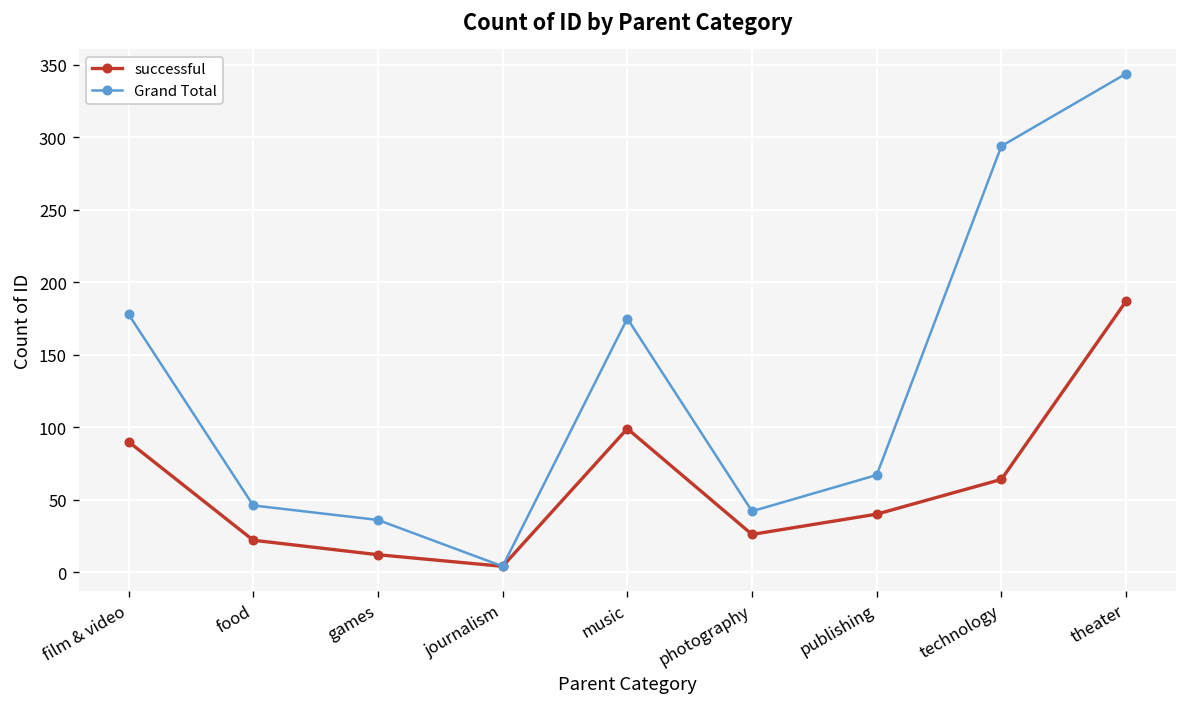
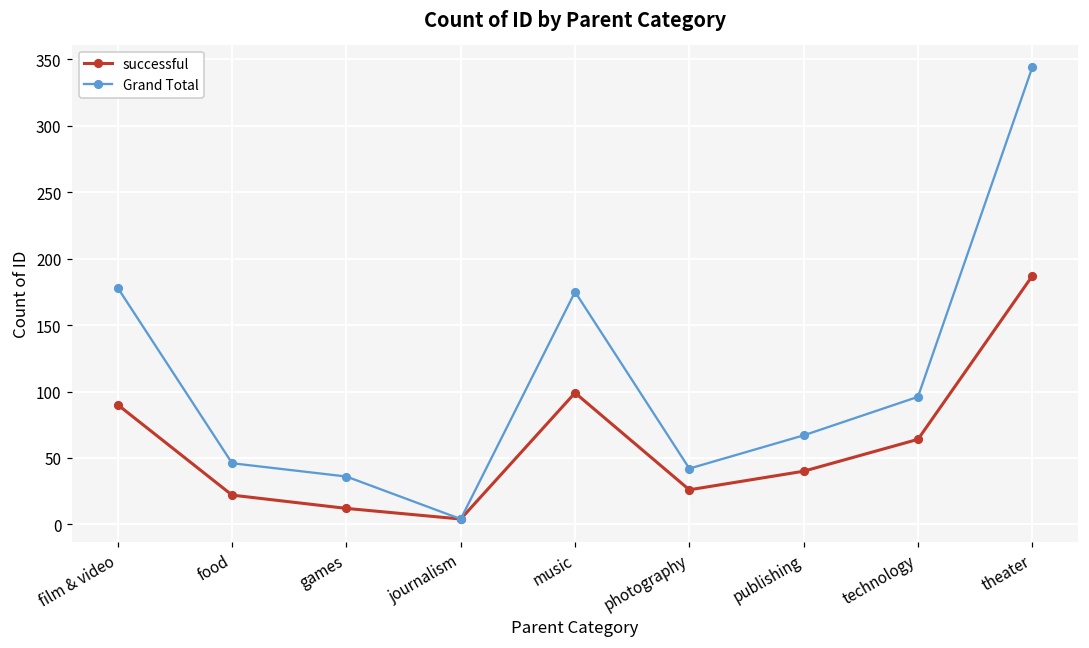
  {
    "successful": {
      "film & video": 90,
      "food": 22,
      "games": 12,
      "music": 99,
      "photography": 26,
      "publishing": 40,
      "technology": 64,
      "theater": 187
    },
    "Grand Total": {
      "film & video": 178,
      "food": 46,
      "games": 36,
      "music": 175,
      "photography": 42,
      "publishing": 67,
-     "technology": 294,
+     "technology": 96,
      "theater": 344
    }
  }
